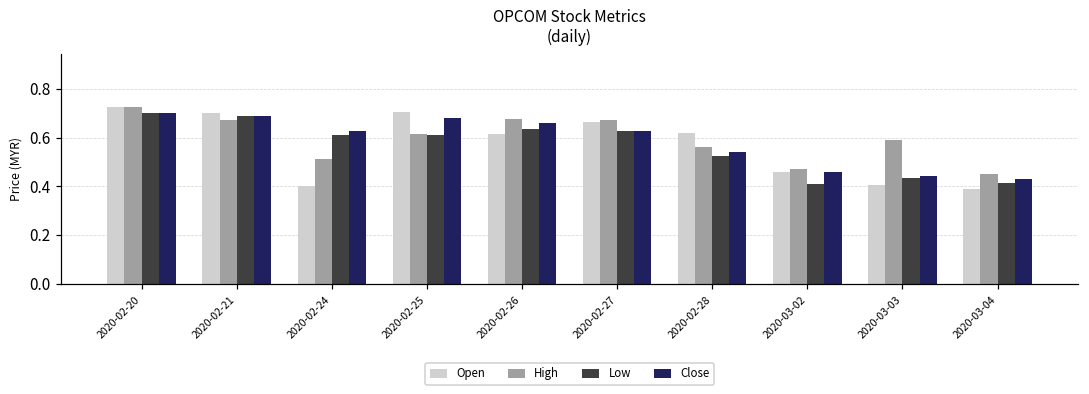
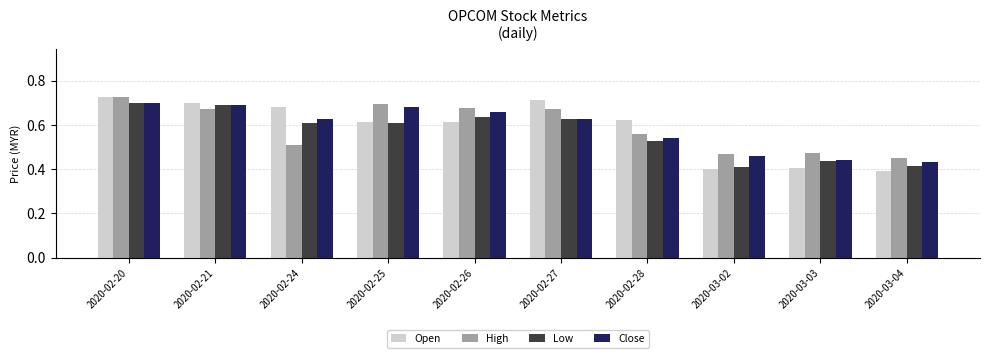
  {
    "Open": {
      "2020-02-20": 0.73,
      "2020-02-21": 0.70,
-     "2020-02-24": 0.40,
-     "2020-02-25": 0.71,
+     "2020-02-24": 0.68,
+     "2020-02-25": 0.62,
      "2020-02-26": 0.61,
-     "2020-02-27": 0.67,
+     "2020-02-27": 0.71,
      "2020-02-28": 0.62,
-     "2020-03-02": 0.46,
+     "2020-03-02": 0.40,
      "2020-03-03": 0.41,
      "2020-03-04": 0.39
    },
    "High": {
      "2020-02-20": 0.73,
      "2020-02-21": 0.67,
      "2020-02-24": 0.51,
-     "2020-02-25": 0.61,
+     "2020-02-25": 0.70,
      "2020-02-26": 0.68,
      "2020-02-27": 0.67,
      "2020-02-28": 0.56,
      "2020-03-02": 0.47,
-     "2020-03-03": 0.59,
+     "2020-03-03": 0.48,
      "2020-03-04": 0.45
    }
  }
